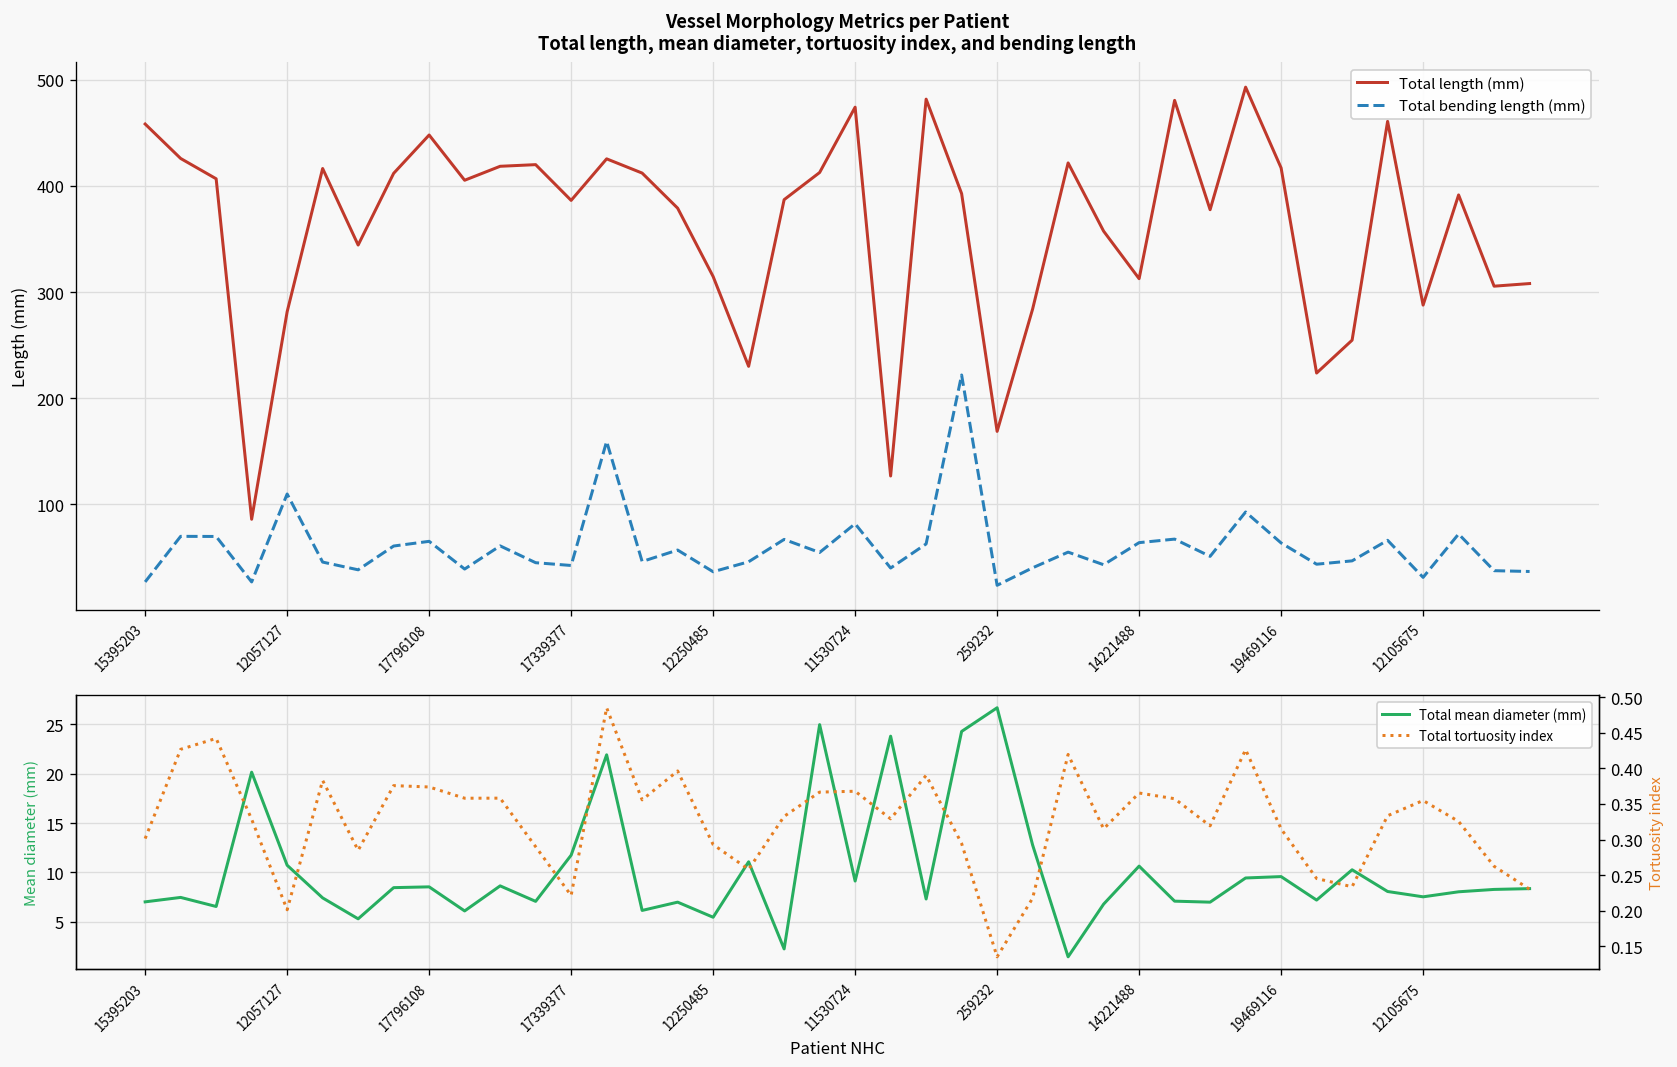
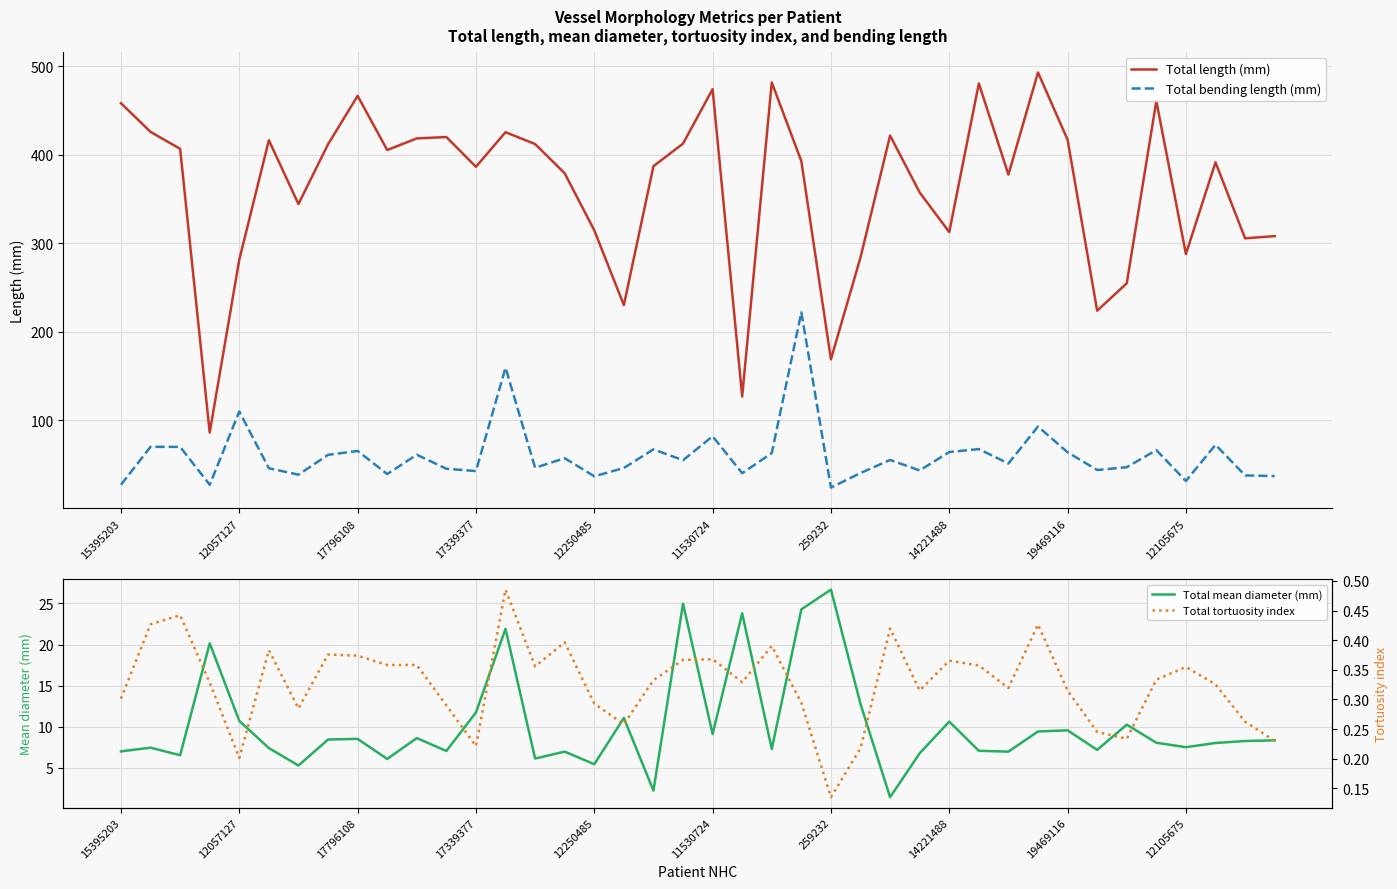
  {
    "Vessel Morphology Metrics per Patient Total length, mean diameter, tortuosity index, and bending length": {
      "Total length (mm)": {
        "15395203": 460,
        "12057127": 280,
-       "17796108": 450,
+       "17796108": 470,
        "17339377": 390,
        "12250485": 310,
        "11530724": 470,
        "259232": 170,
        "14221488": 310,
        "19469116": 420,
        "12105675": 290
      },
      "Total bending length (mm)": {
        "15395203": 30,
        "12057127": 110,
        "17796108": 70,
        "17339377": 40,
        "12250485": 40,
        "11530724": 80,
        "259232": 20,
        "14221488": 60,
        "19469116": 60,
        "12105675": 30
      }
    }
  }
